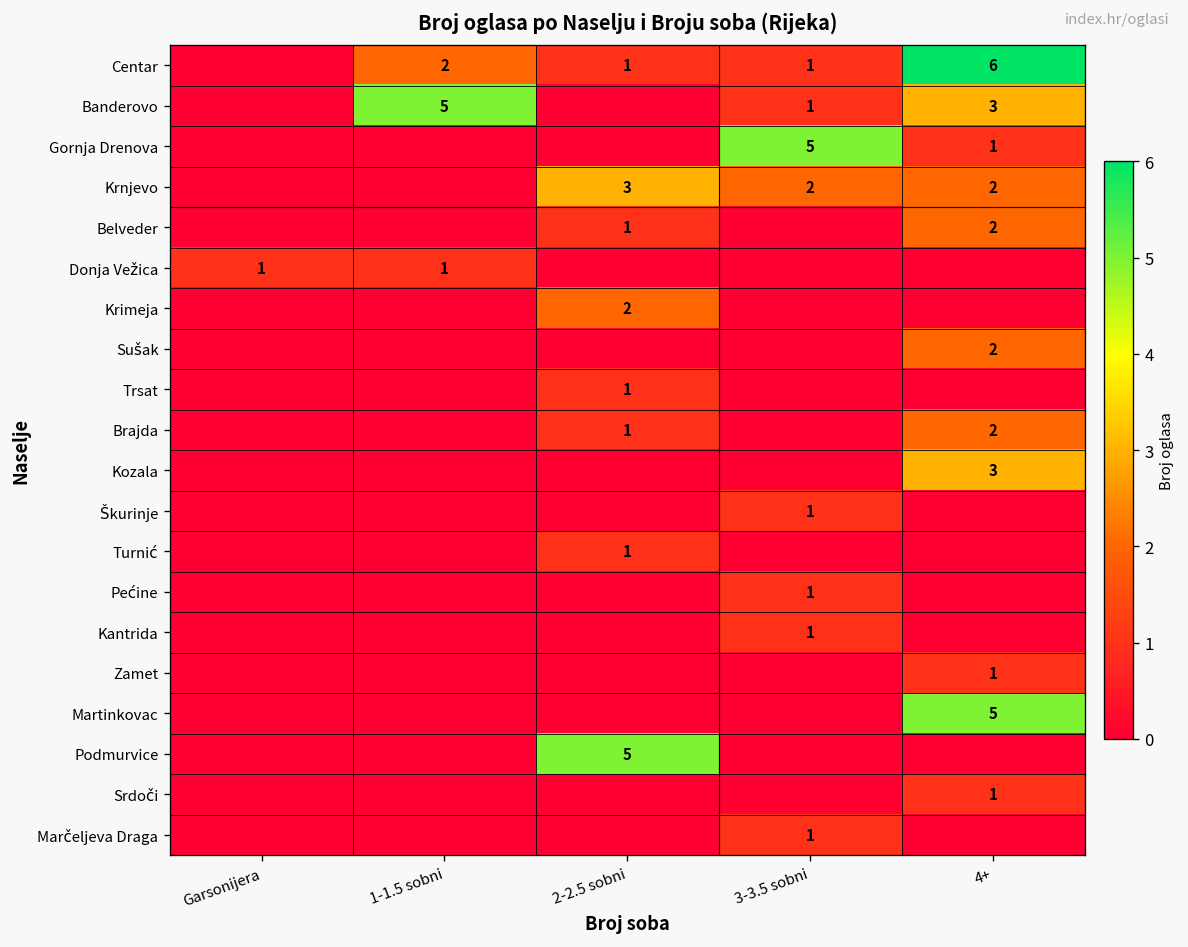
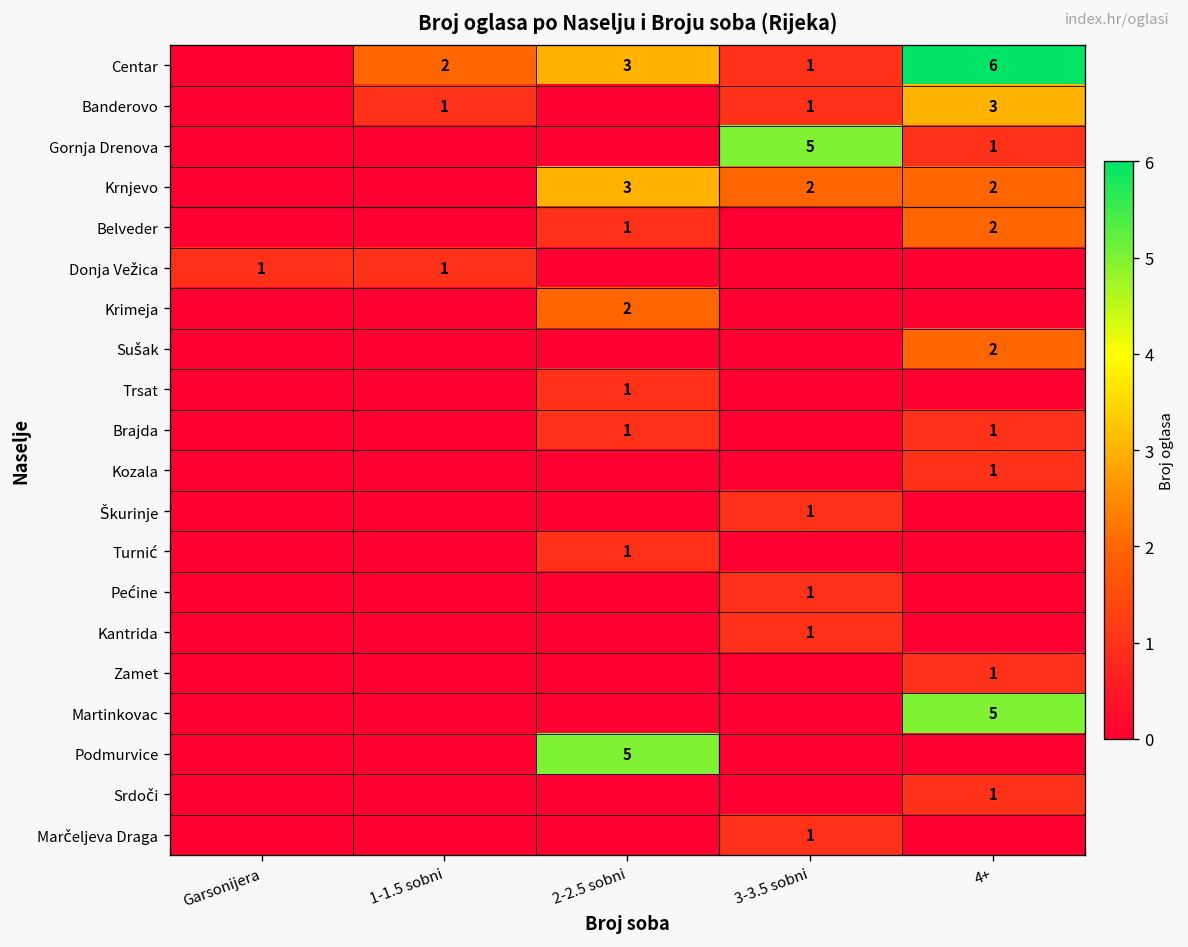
  {
    "Centar": {
      "1-1.5 sobni": 2,
-     "2-2.5 sobni": 1,
+     "2-2.5 sobni": 3,
      "3-3.5 sobni": 1,
      "4+": 6
    },
    "Banderovo": {
-     "1-1.5 sobni": 5,
+     "1-1.5 sobni": 1,
      "3-3.5 sobni": 1,
      "4+": 3
    },
    "Gornja Drenova": {
      "3-3.5 sobni": 5,
      "4+": 1
    },
    "Krnjevo": {
      "2-2.5 sobni": 3,
      "3-3.5 sobni": 2,
      "4+": 2
    },
    "Belveder": {
      "2-2.5 sobni": 1,
      "4+": 2
    },
    "Donja Vežica": {
      "Garsonijera": 1,
      "1-1.5 sobni": 1
    },
    "Krimeja": {
      "2-2.5 sobni": 2
    },
    "Sušak": {
      "4+": 2
    },
    "Trsat": {
      "2-2.5 sobni": 1
    },
    "Brajda": {
      "2-2.5 sobni": 1,
-     "4+": 2
+     "4+": 1
    },
    "Kozala": {
-     "4+": 3
+     "4+": 1
    },
    "Škurinje": {
      "3-3.5 sobni": 1
    },
    "Turnić": {
      "2-2.5 sobni": 1
    },
    "Pećine": {
      "3-3.5 sobni": 1
    },
    "Kantrida": {
      "3-3.5 sobni": 1
    },
    "Zamet": {
      "4+": 1
    },
    "Martinkovac": {
      "4+": 5
    },
    "Podmurvice": {
      "2-2.5 sobni": 5
    },
    "Srdoči": {
      "4+": 1
    },
    "Marčeljeva Draga": {
      "3-3.5 sobni": 1
    }
  }
